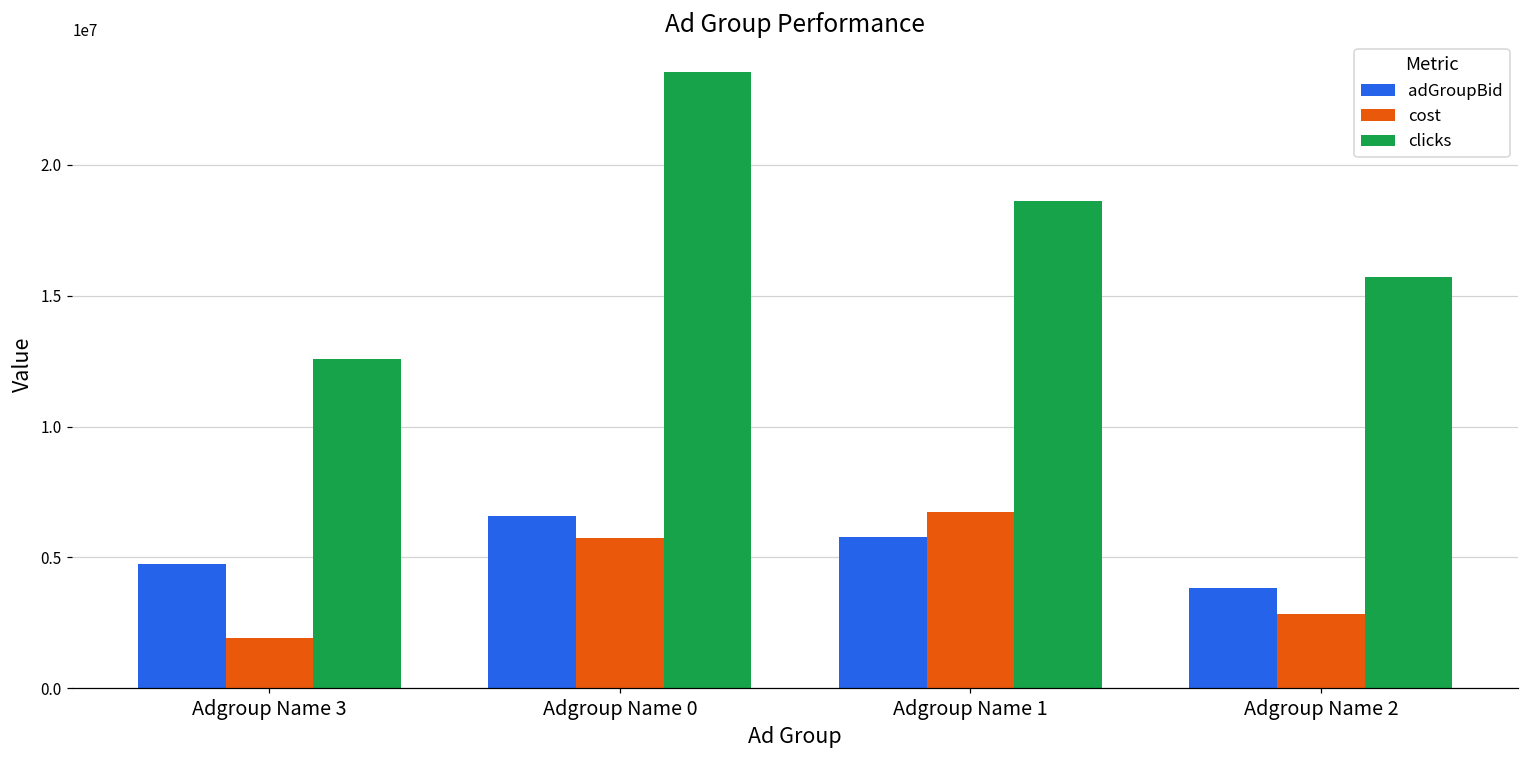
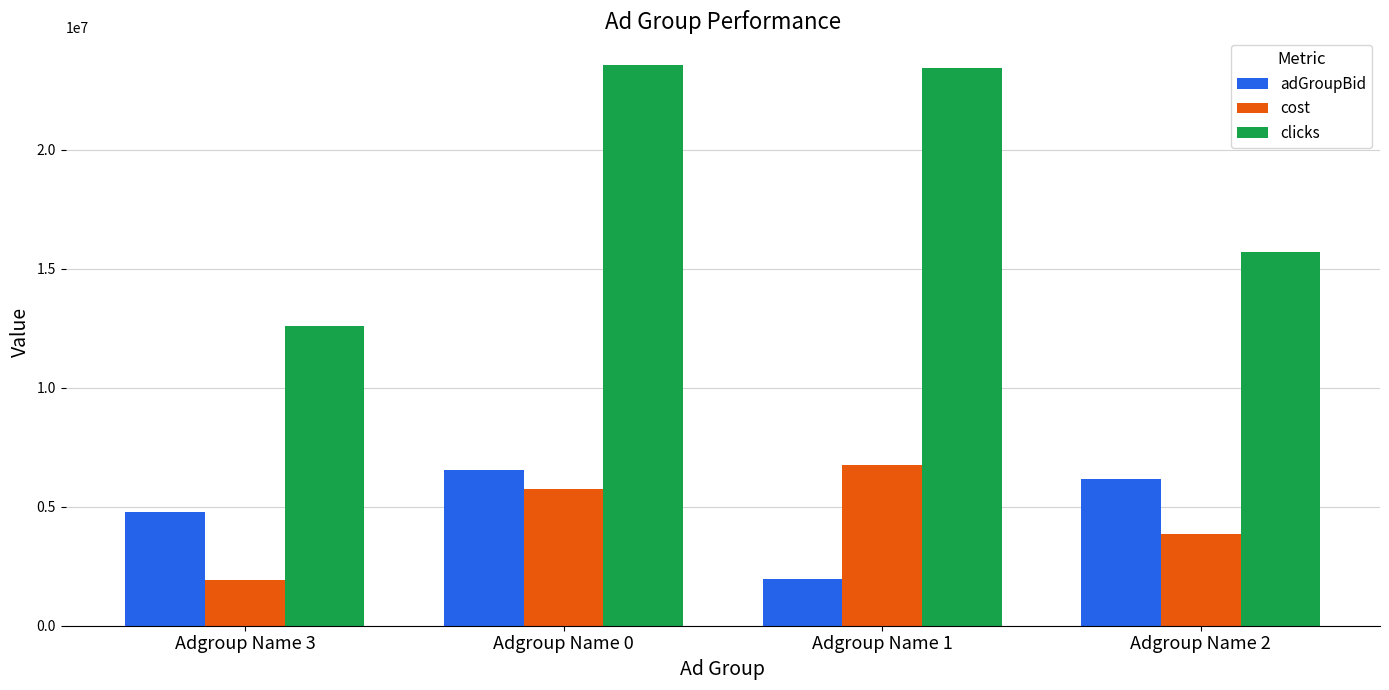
  {
    "adGroupBid": {
      "Adgroup Name 3": 4800000,
      "Adgroup Name 0": 6600000,
-     "Adgroup Name 1": 5800000,
-     "Adgroup Name 2": 3800000
+     "Adgroup Name 1": 2000000,
+     "Adgroup Name 2": 6200000
    },
    "cost": {
      "Adgroup Name 3": 1900000,
      "Adgroup Name 0": 5700000,
      "Adgroup Name 1": 6700000,
-     "Adgroup Name 2": 2800000
+     "Adgroup Name 2": 3900000
    },
    "clicks": {
      "Adgroup Name 3": 12600000,
      "Adgroup Name 0": 23600000,
-     "Adgroup Name 1": 18600000,
+     "Adgroup Name 1": 23500000,
      "Adgroup Name 2": 15700000
    }
  }
